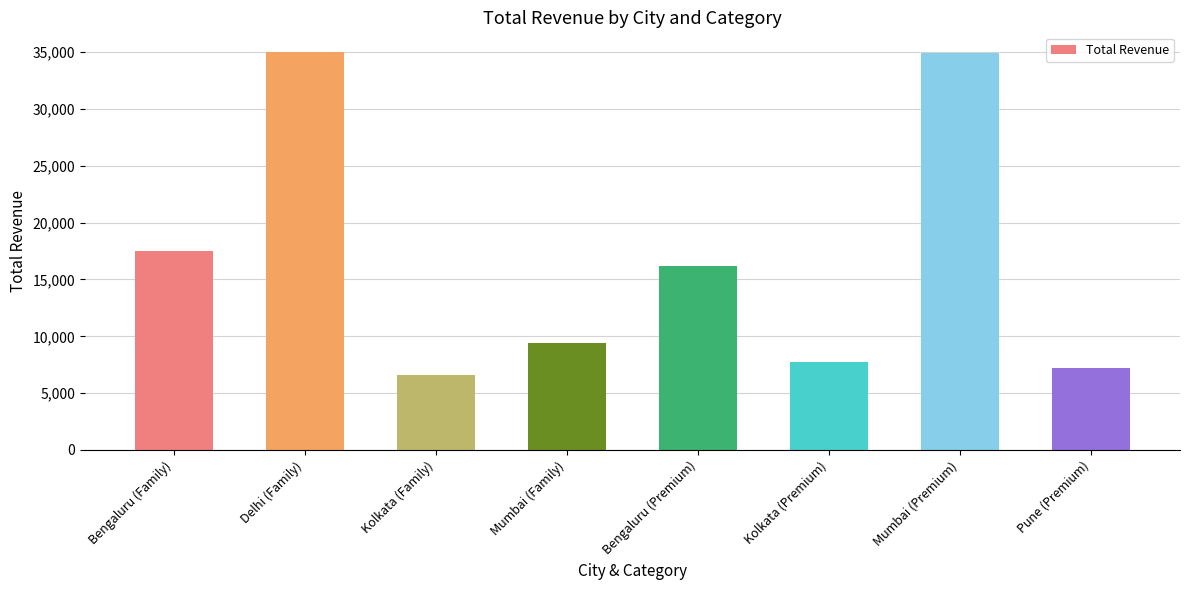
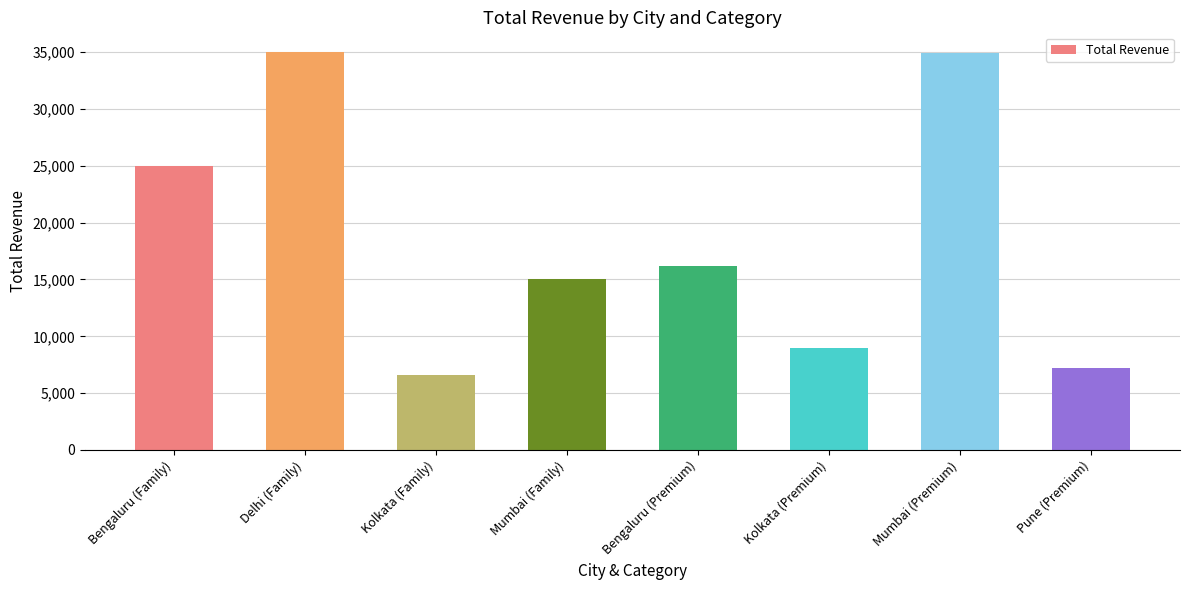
  {
-   "Bengaluru (Family)": "17,500",
+   "Bengaluru (Family)": "25,000",
    "Delhi (Family)": "35,000",
    "Kolkata (Family)": "6,600",
-   "Mumbai (Family)": "9,400",
+   "Mumbai (Family)": "15,000",
    "Bengaluru (Premium)": "16,200",
-   "Kolkata (Premium)": "7,700",
+   "Kolkata (Premium)": "9,000",
    "Mumbai (Premium)": "34,900",
    "Pune (Premium)": "7,200"
  }
